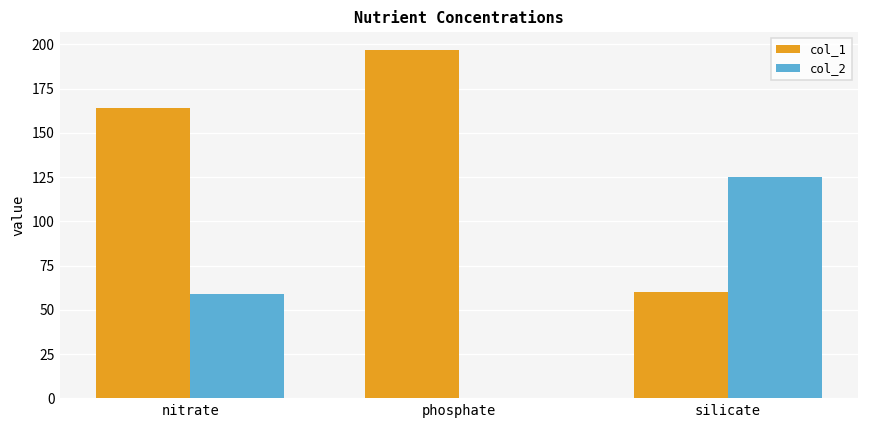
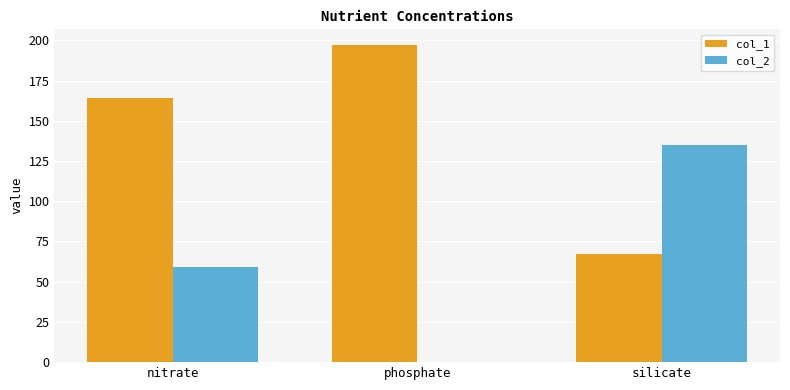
  {
    "col_1": {
      "nitrate": 164,
      "phosphate": 197,
-     "silicate": 60
+     "silicate": 67
    },
    "col_2": {
      "nitrate": 59,
      "phosphate": 0,
-     "silicate": 125
+     "silicate": 135
    }
  }
